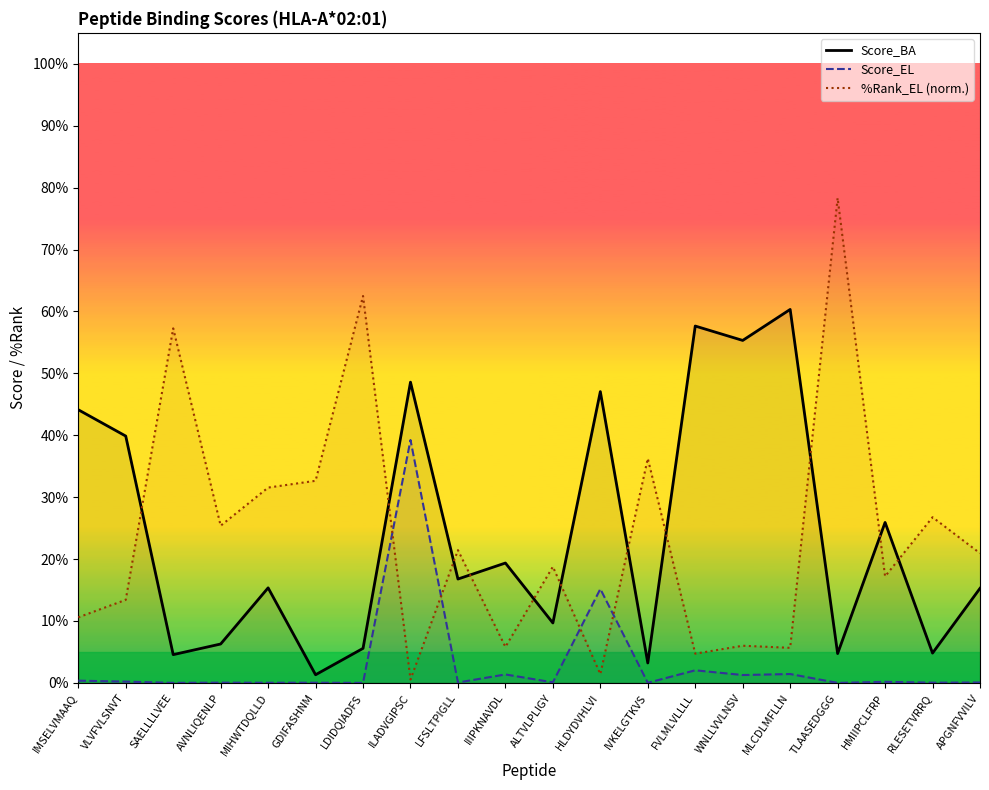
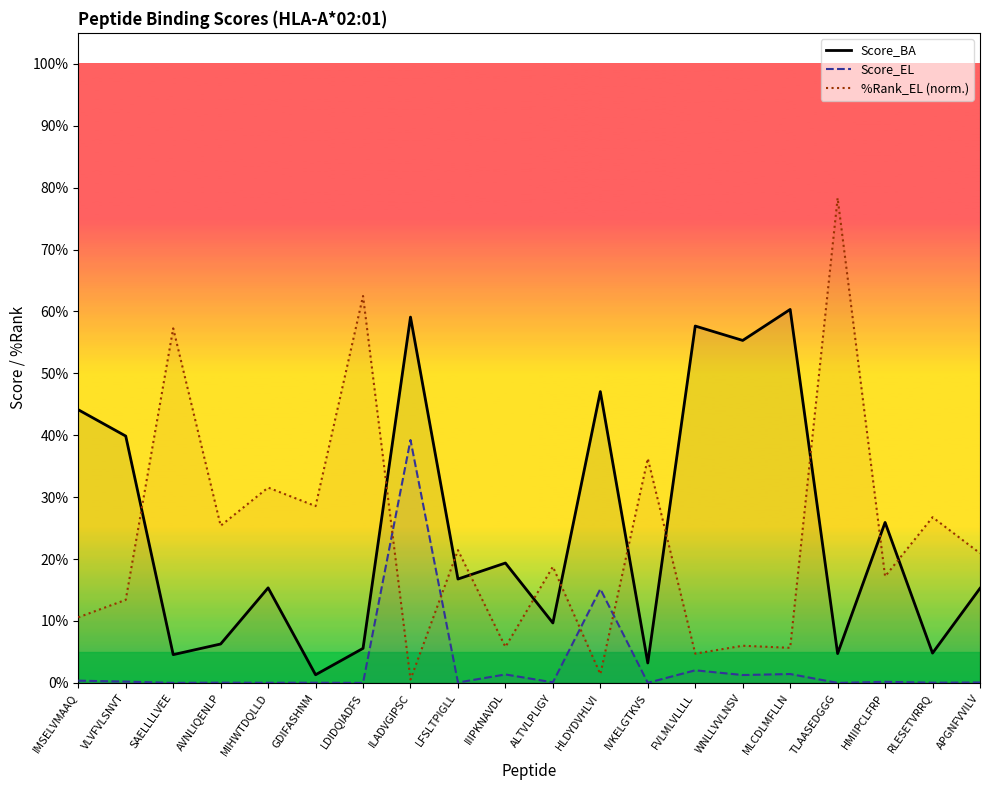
  {
    "Score_BA": {
      "IMSELVMAAQ": "44%",
      "VLVFVLSNVT": "40%",
      "AVNLIQENLP": "6%",
      "MIHWTDQLLD": "15%",
      "LDIDQIADFS": "6%",
-     "ILADVGIPSC": "49%",
+     "ILADVGIPSC": "59%",
      "LFSLTPIGLL": "17%",
      "IIIPKNAVDL": "19%",
      "ALTVLPLIGY": "10%",
      "HLDYDVHLVI": "47%",
      "FVLMLVLLLL": "58%",
      "WNLLVVLNSV": "55%",
      "MLCDLMFLLN": "60%",
      "HMIIPCLFRP": "26%",
      "APGNFVVILV": "15%"
    },
    "Score_EL": {
      "ILADVGIPSC": "39%",
      "HLDYDVHLVI": "15%"
    },
    "%Rank_EL (norm.)": {
      "IMSELVMAAQ": "11%",
      "VLVFVLSNVT": "13%",
      "SAELLLLVEE": "57%",
      "AVNLIQENLP": "25%",
      "MIHWTDQLLD": "32%",
-     "GDIFASHNM": "33%",
+     "GDIFASHNM": "29%",
      "LDIDQIADFS": "63%",
      "LFSLTPIGLL": "21%",
      "IIIPKNAVDL": "6%",
      "ALTVLPLIGY": "19%",
      "IVKELGTKVS": "36%",
      "WNLLVVLNSV": "6%",
      "MLCDLMFLLN": "6%",
      "TLAASEDGGG": "78%",
      "HMIIPCLFRP": "17%",
      "RLESETVRRQ": "27%",
      "APGNFVVILV": "21%"
    }
  }
